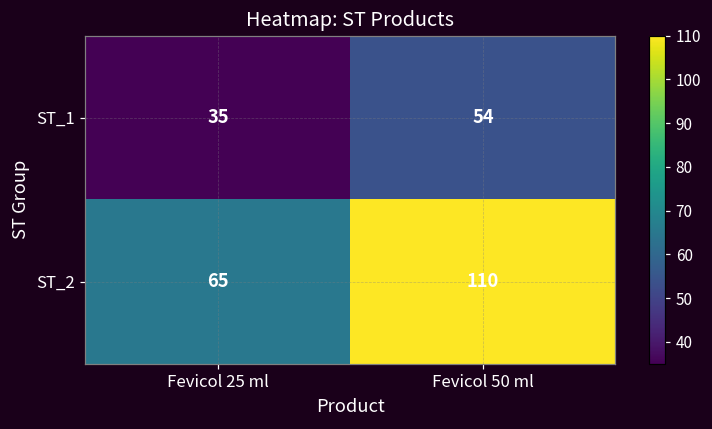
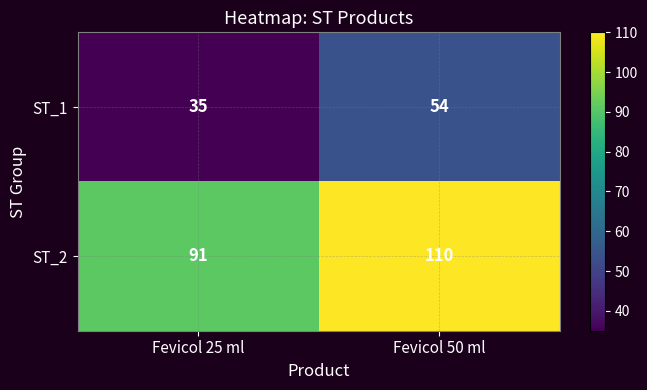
  {
    "ST_1": {
      "Fevicol 25 ml": 35,
      "Fevicol 50 ml": 54
    },
    "ST_2": {
-     "Fevicol 25 ml": 65,
+     "Fevicol 25 ml": 91,
      "Fevicol 50 ml": 110
    }
  }
